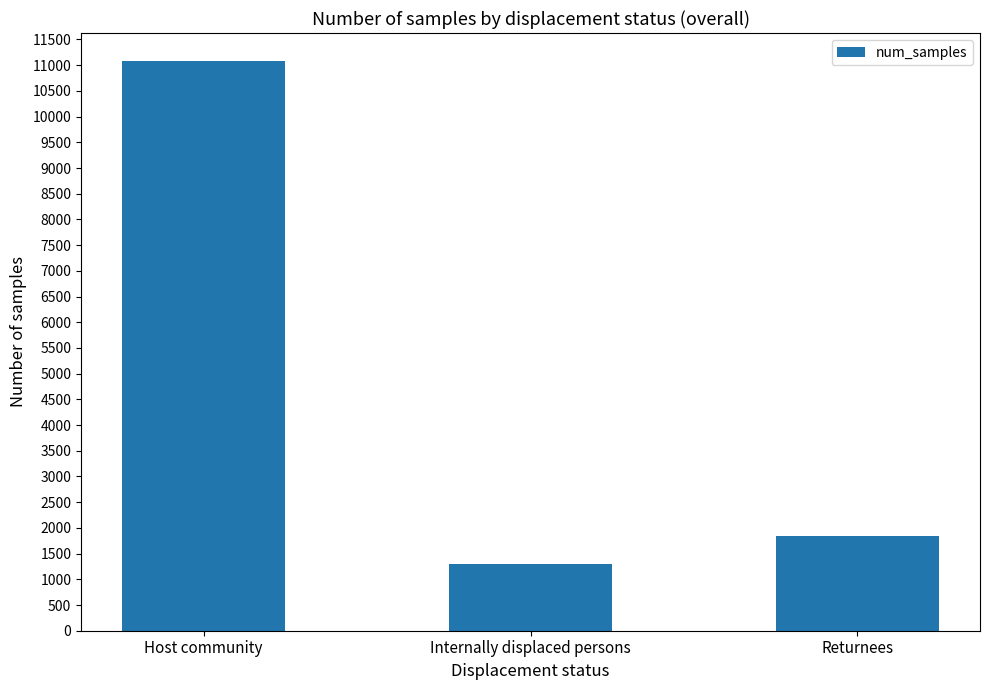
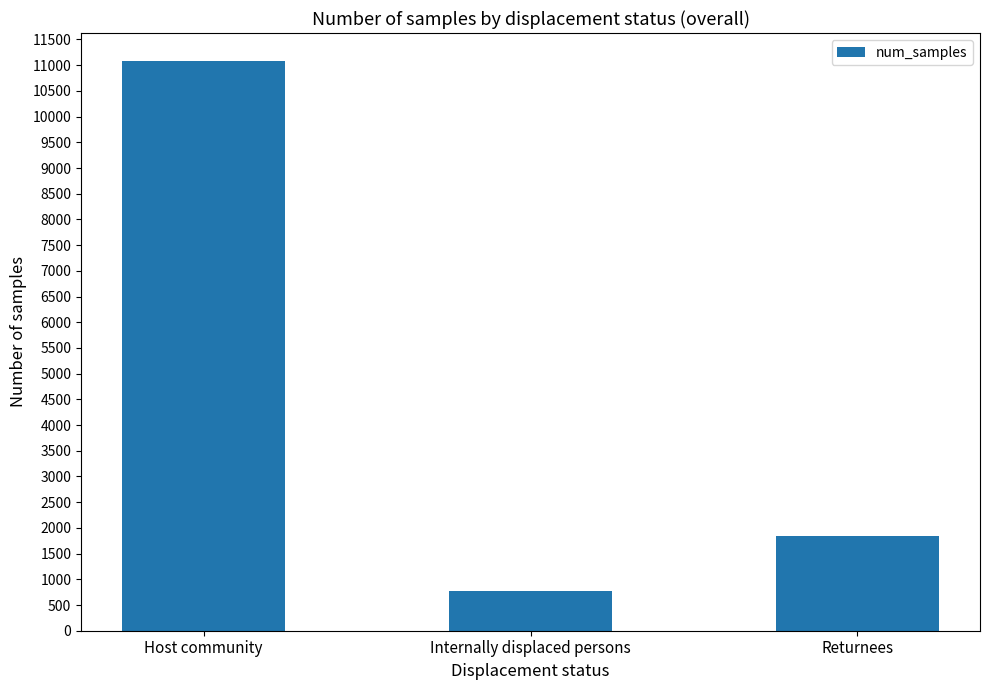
  {
    "Host community": 11100,
-   "Internally displaced persons": 1300,
+   "Internally displaced persons": 800,
    "Returnees": 1800
  }
